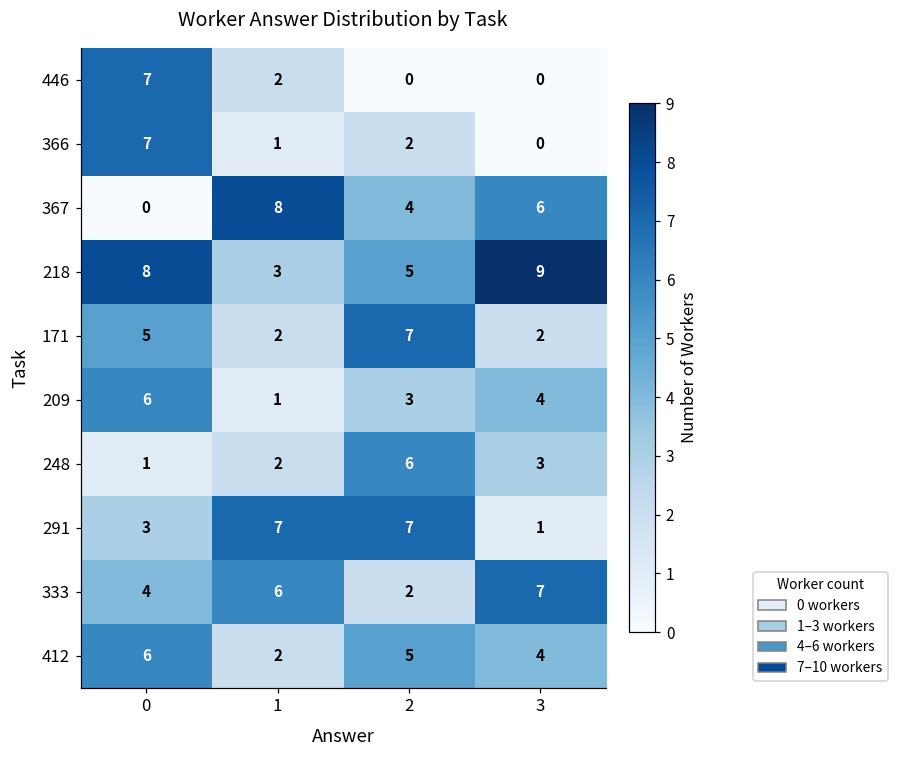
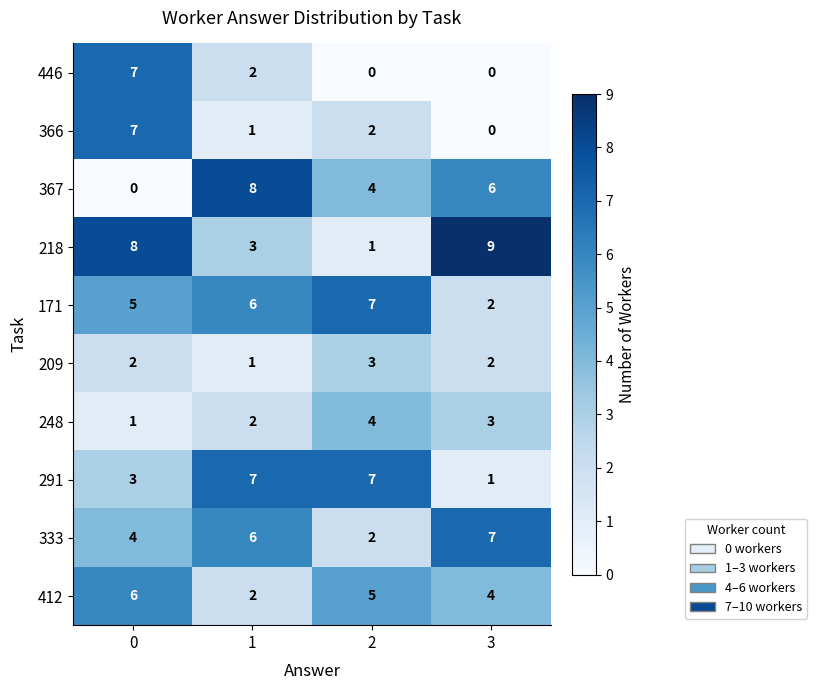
  {
    "446": {
      "0": 7,
      "1": 2,
      "2": 0,
      "3": 0
    },
    "366": {
      "0": 7,
      "1": 1,
      "2": 2,
      "3": 0
    },
    "367": {
      "0": 0,
      "1": 8,
      "2": 4,
      "3": 6
    },
    "218": {
      "0": 8,
      "1": 3,
-     "2": 5,
+     "2": 1,
      "3": 9
    },
    "171": {
      "0": 5,
-     "1": 2,
+     "1": 6,
      "2": 7,
      "3": 2
    },
    "209": {
-     "0": 6,
+     "0": 2,
      "1": 1,
      "2": 3,
-     "3": 4
+     "3": 2
    },
    "248": {
      "0": 1,
      "1": 2,
-     "2": 6,
+     "2": 4,
      "3": 3
    },
    "291": {
      "0": 3,
      "1": 7,
      "2": 7,
      "3": 1
    },
    "333": {
      "0": 4,
      "1": 6,
      "2": 2,
      "3": 7
    },
    "412": {
      "0": 6,
      "1": 2,
      "2": 5,
      "3": 4
    }
  }
